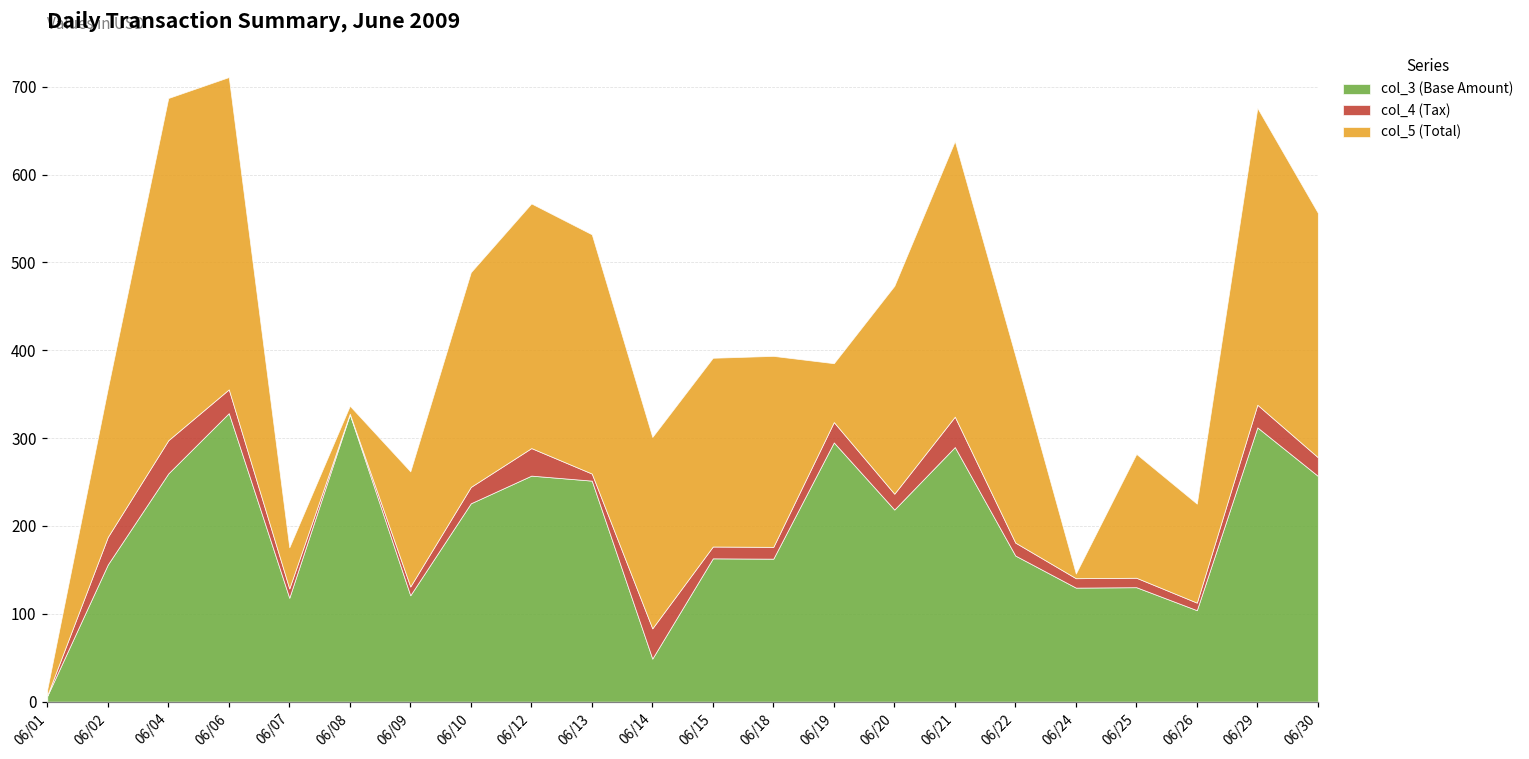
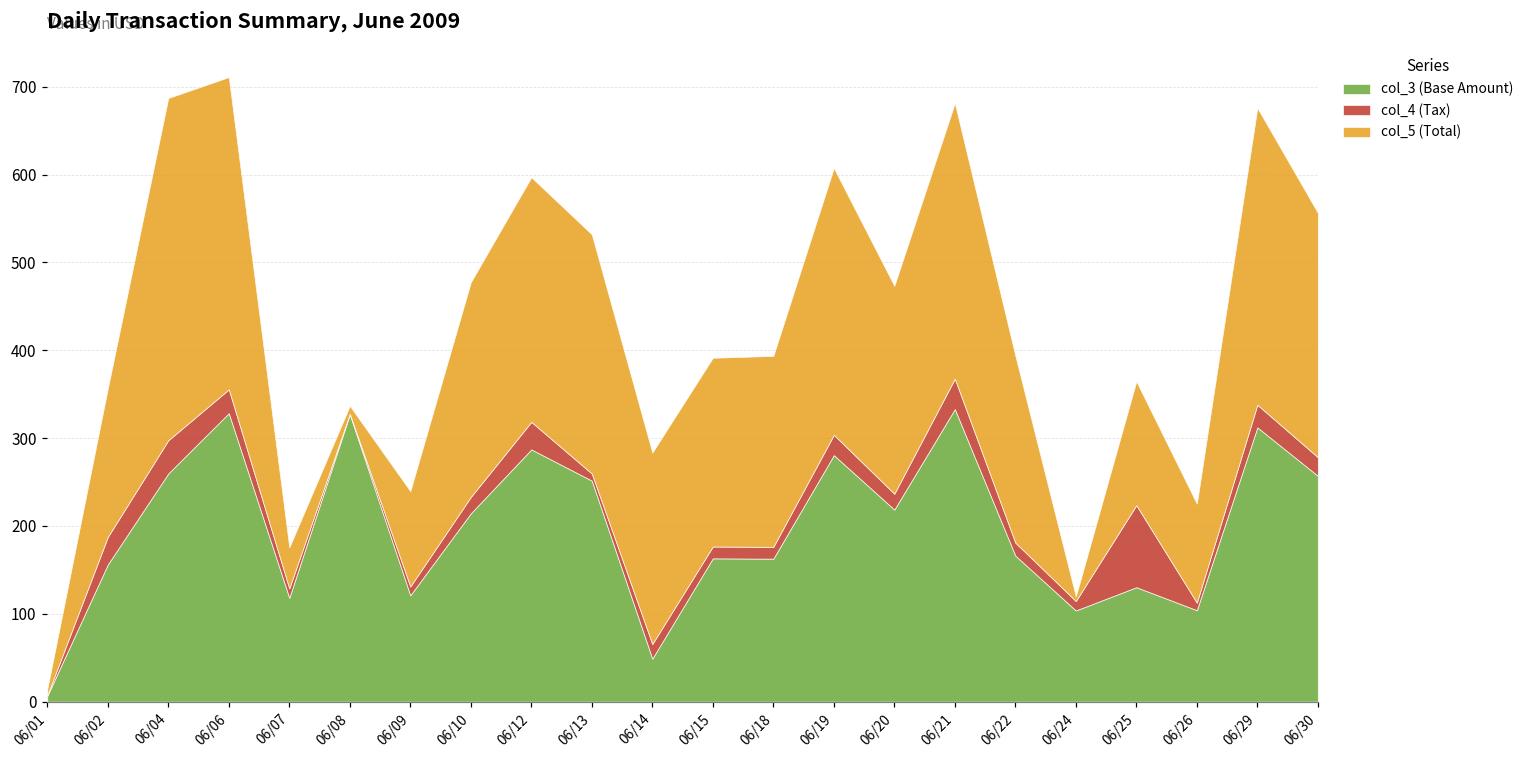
  {
    "col_3 (Base Amount)": {
      "06/02": 160,
      "06/04": 260,
      "06/06": 330,
      "06/07": 120,
      "06/09": 120,
-     "06/10": 230,
-     "06/12": 260,
+     "06/10": 210,
+     "06/12": 290,
      "06/13": 250,
      "06/14": 50,
      "06/15": 160,
      "06/18": 160,
-     "06/19": 300,
+     "06/19": 280,
      "06/20": 220,
-     "06/21": 290,
+     "06/21": 330,
      "06/22": 170,
-     "06/24": 130,
+     "06/24": 100,
      "06/25": 130,
      "06/26": 100,
      "06/29": 310,
      "06/30": 260
    },
    "col_4 (Tax)": {
      "06/02": 30,
      "06/04": 40,
      "06/06": 30,
      "06/07": 10,
      "06/09": 10,
      "06/10": 20,
      "06/12": 30,
      "06/13": 10,
-     "06/14": 30,
+     "06/14": 20,
      "06/15": 10,
      "06/18": 10,
      "06/19": 20,
      "06/20": 20,
      "06/21": 30,
      "06/22": 10,
      "06/24": 10,
-     "06/25": 10,
+     "06/25": 90,
      "06/26": 10,
      "06/29": 30,
      "06/30": 20
    },
    "col_5 (Total)": {
      "06/01": 10,
      "06/02": 170,
      "06/04": 390,
      "06/06": 360,
      "06/07": 50,
      "06/08": 10,
-     "06/09": 130,
+     "06/09": 110,
      "06/10": 240,
      "06/12": 280,
      "06/13": 270,
      "06/14": 220,
      "06/15": 210,
      "06/18": 220,
-     "06/19": 70,
+     "06/19": 300,
      "06/20": 240,
      "06/21": 310,
      "06/22": 210,
      "06/24": 10,
      "06/25": 140,
      "06/26": 110,
      "06/29": 340,
      "06/30": 280
    }
  }
